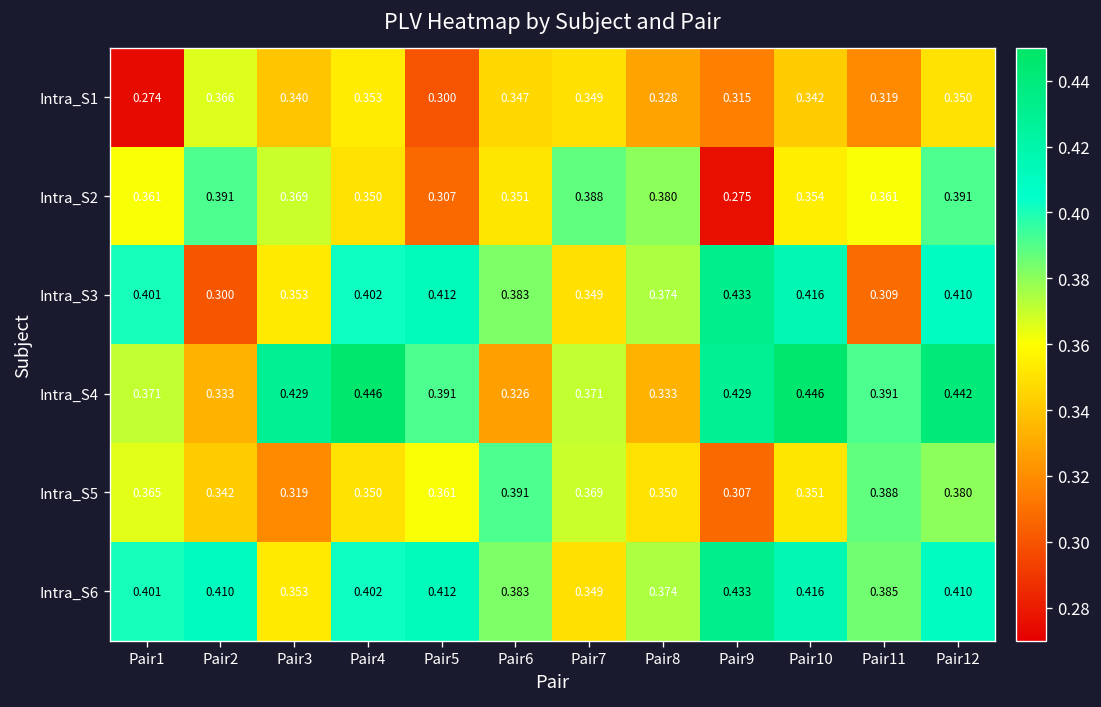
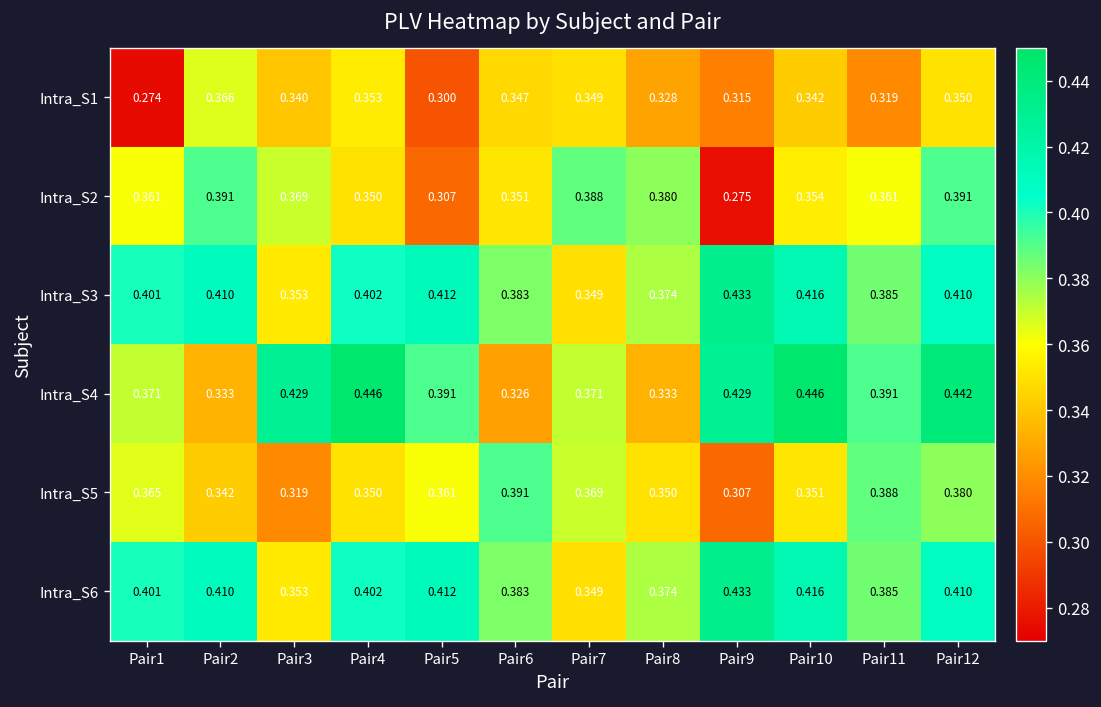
  {
    "Intra_S1": {
      "Pair1": 0.274,
      "Pair2": 0.366,
      "Pair3": 0.340,
      "Pair4": 0.353,
      "Pair5": 0.300,
      "Pair6": 0.347,
      "Pair7": 0.349,
      "Pair8": 0.328,
      "Pair9": 0.315,
      "Pair10": 0.342,
      "Pair11": 0.319,
      "Pair12": 0.350
    },
    "Intra_S2": {
      "Pair1": 0.361,
      "Pair2": 0.391,
      "Pair3": 0.369,
      "Pair4": 0.350,
      "Pair5": 0.307,
      "Pair6": 0.351,
      "Pair7": 0.388,
      "Pair8": 0.380,
      "Pair9": 0.275,
      "Pair10": 0.354,
      "Pair11": 0.361,
      "Pair12": 0.391
    },
    "Intra_S3": {
      "Pair1": 0.401,
-     "Pair2": 0.300,
+     "Pair2": 0.410,
      "Pair3": 0.353,
      "Pair4": 0.402,
      "Pair5": 0.412,
      "Pair6": 0.383,
      "Pair7": 0.349,
      "Pair8": 0.374,
      "Pair9": 0.433,
      "Pair10": 0.416,
-     "Pair11": 0.309,
+     "Pair11": 0.385,
      "Pair12": 0.410
    },
    "Intra_S4": {
      "Pair1": 0.371,
      "Pair2": 0.333,
      "Pair3": 0.429,
      "Pair4": 0.446,
      "Pair5": 0.391,
      "Pair6": 0.326,
      "Pair7": 0.371,
      "Pair8": 0.333,
      "Pair9": 0.429,
      "Pair10": 0.446,
      "Pair11": 0.391,
      "Pair12": 0.442
    },
    "Intra_S5": {
      "Pair1": 0.365,
      "Pair2": 0.342,
      "Pair3": 0.319,
      "Pair4": 0.350,
      "Pair5": 0.361,
      "Pair6": 0.391,
      "Pair7": 0.369,
      "Pair8": 0.350,
      "Pair9": 0.307,
      "Pair10": 0.351,
      "Pair11": 0.388,
      "Pair12": 0.380
    },
    "Intra_S6": {
      "Pair1": 0.401,
      "Pair2": 0.410,
      "Pair3": 0.353,
      "Pair4": 0.402,
      "Pair5": 0.412,
      "Pair6": 0.383,
      "Pair7": 0.349,
      "Pair8": 0.374,
      "Pair9": 0.433,
      "Pair10": 0.416,
      "Pair11": 0.385,
      "Pair12": 0.410
    }
  }
